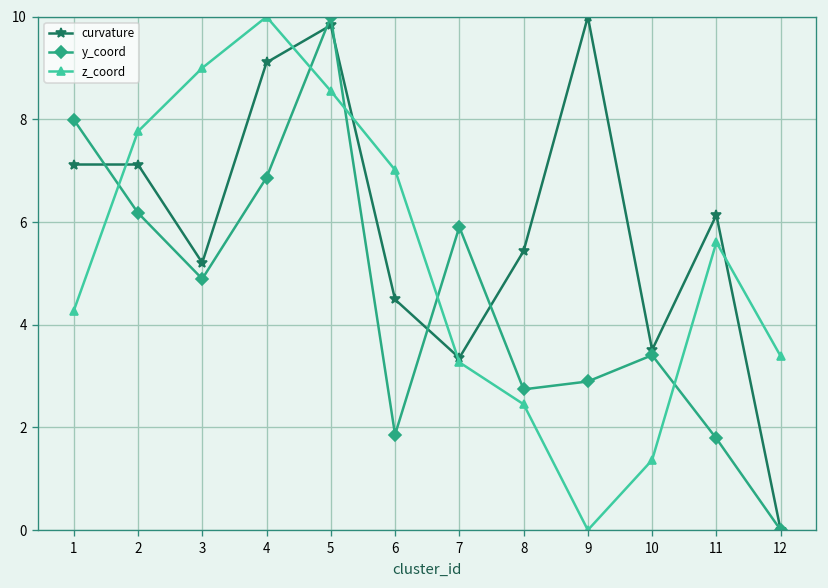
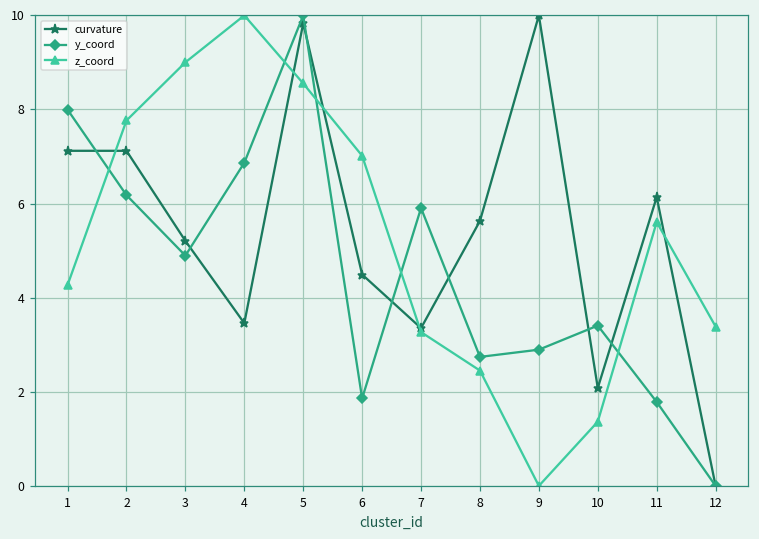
  {
    "curvature": {
      "1": 7.1,
      "2": 7.1,
      "3": 5.2,
-     "4": 9.1,
+     "4": 3.5,
      "5": 9.8,
      "6": 4.5,
      "7": 3.4,
-     "8": 5.4,
+     "8": 5.6,
      "9": 10.0,
-     "10": 3.5,
+     "10": 2.1,
      "11": 6.1
    }
  }
